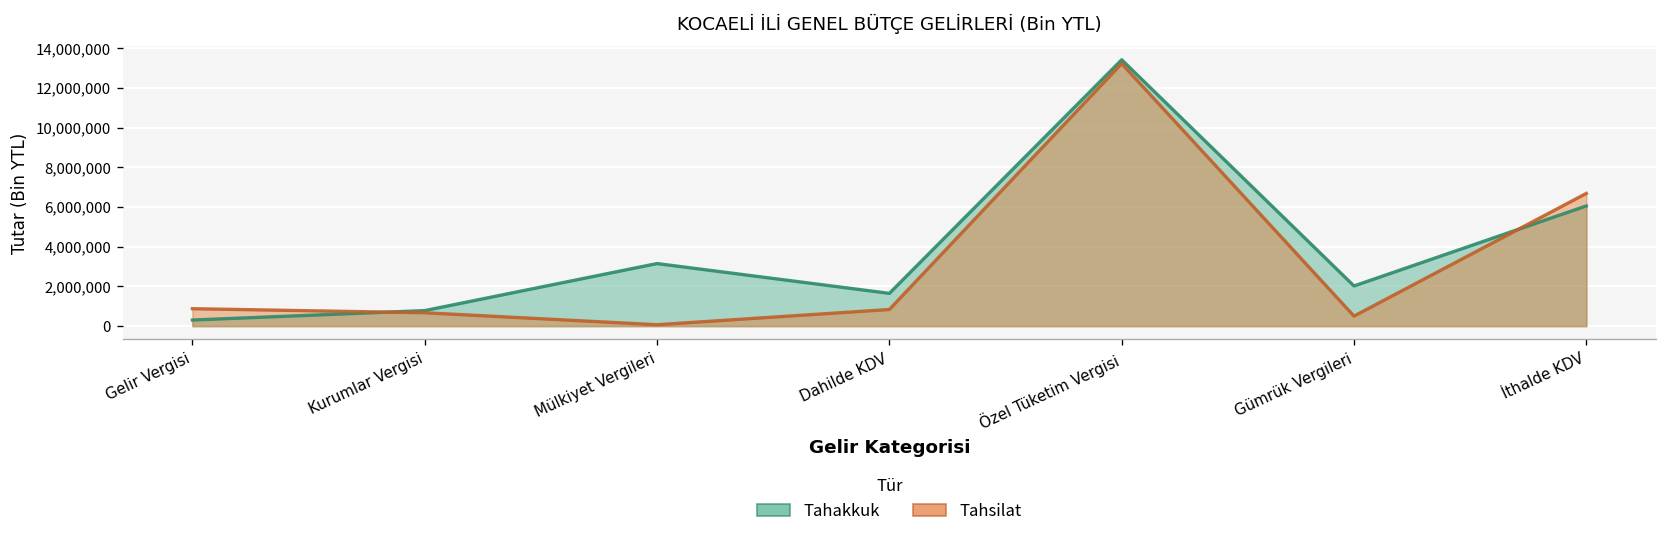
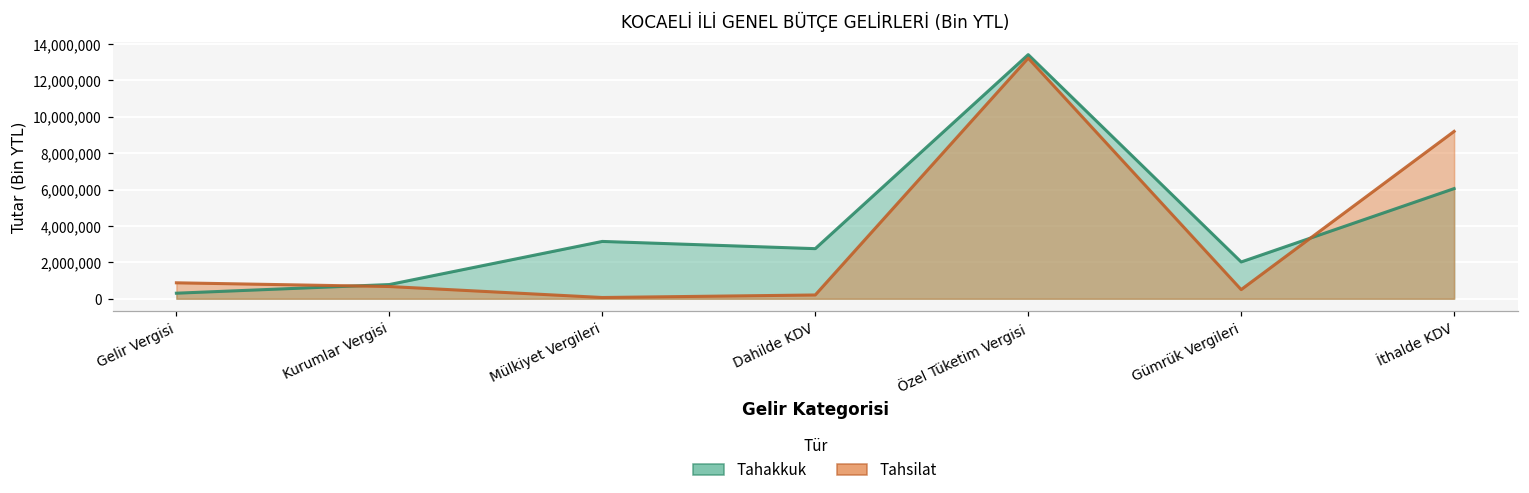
  {
    "Tahakkuk": {
      "Gelir Vergisi": "300,000",
      "Mülkiyet Vergileri": "3,100,000",
-     "Dahilde KDV": "1,600,000",
+     "Dahilde KDV": "2,800,000",
      "Özel Tüketim Vergisi": "13,400,000",
      "Gümrük Vergileri": "2,000,000",
      "İthalde KDV": "6,100,000"
    },
    "Tahsilat": {
      "Gelir Vergisi": "900,000",
      "Mülkiyet Vergileri": "100,000",
-     "Dahilde KDV": "800,000",
+     "Dahilde KDV": "200,000",
      "Özel Tüketim Vergisi": "13,200,000",
      "Gümrük Vergileri": "500,000",
-     "İthalde KDV": "6,700,000"
+     "İthalde KDV": "9,200,000"
    }
  }
